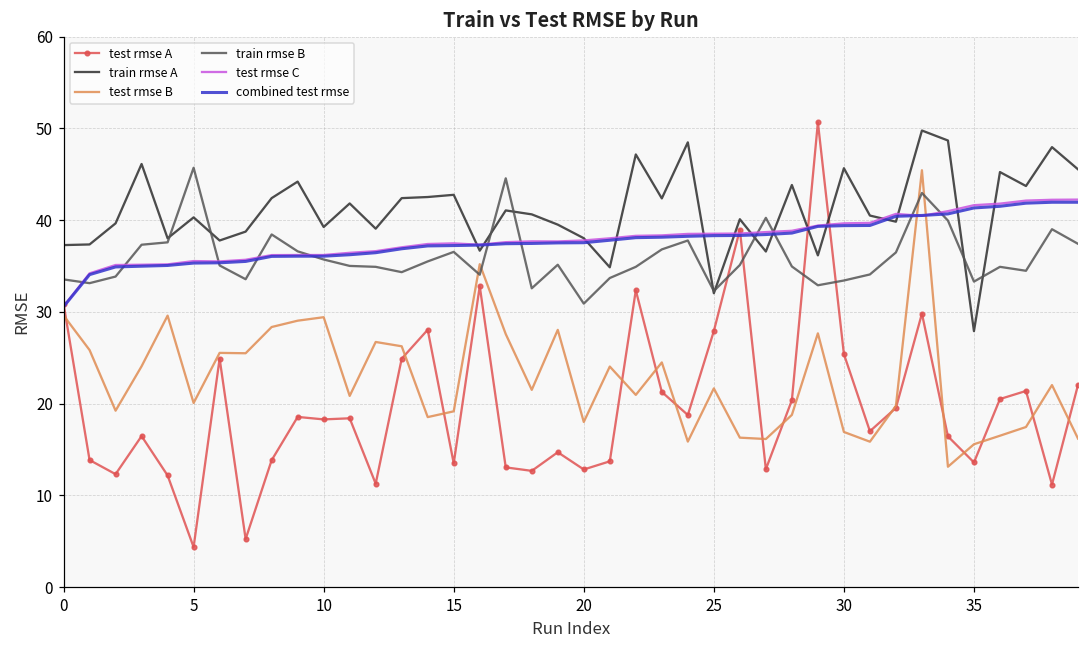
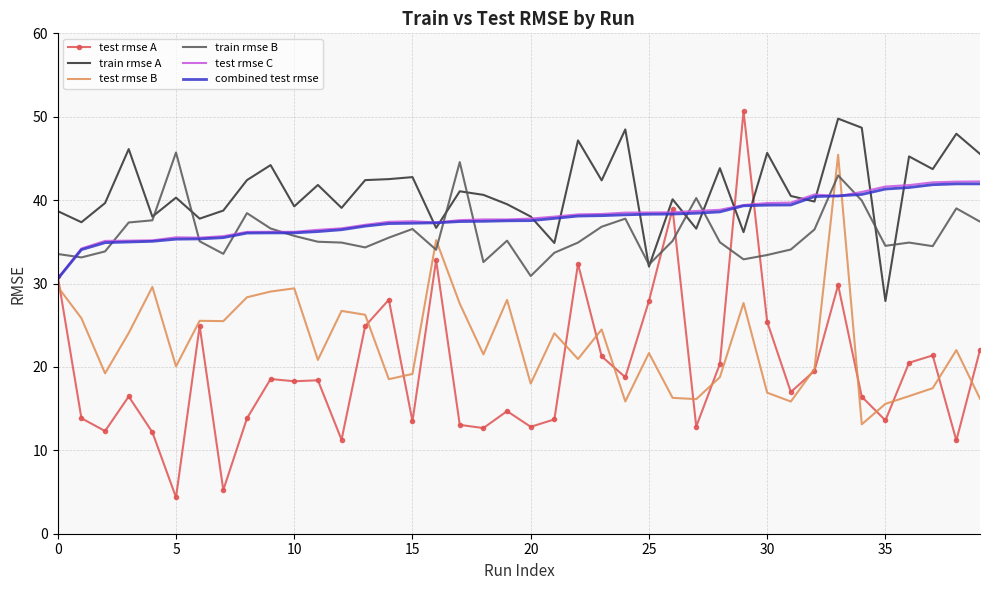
  {
    "train rmse A": {
-     "0": 37,
+     "0": 39,
      "5": 40,
      "10": 39,
      "15": 43,
      "30": 46,
      "35": 28
    },
    "train rmse B": {
      "0": 34,
      "5": 46,
      "10": 36,
      "15": 37,
      "20": 31,
      "30": 33,
-     "35": 33
+     "35": 35
    }
  }
